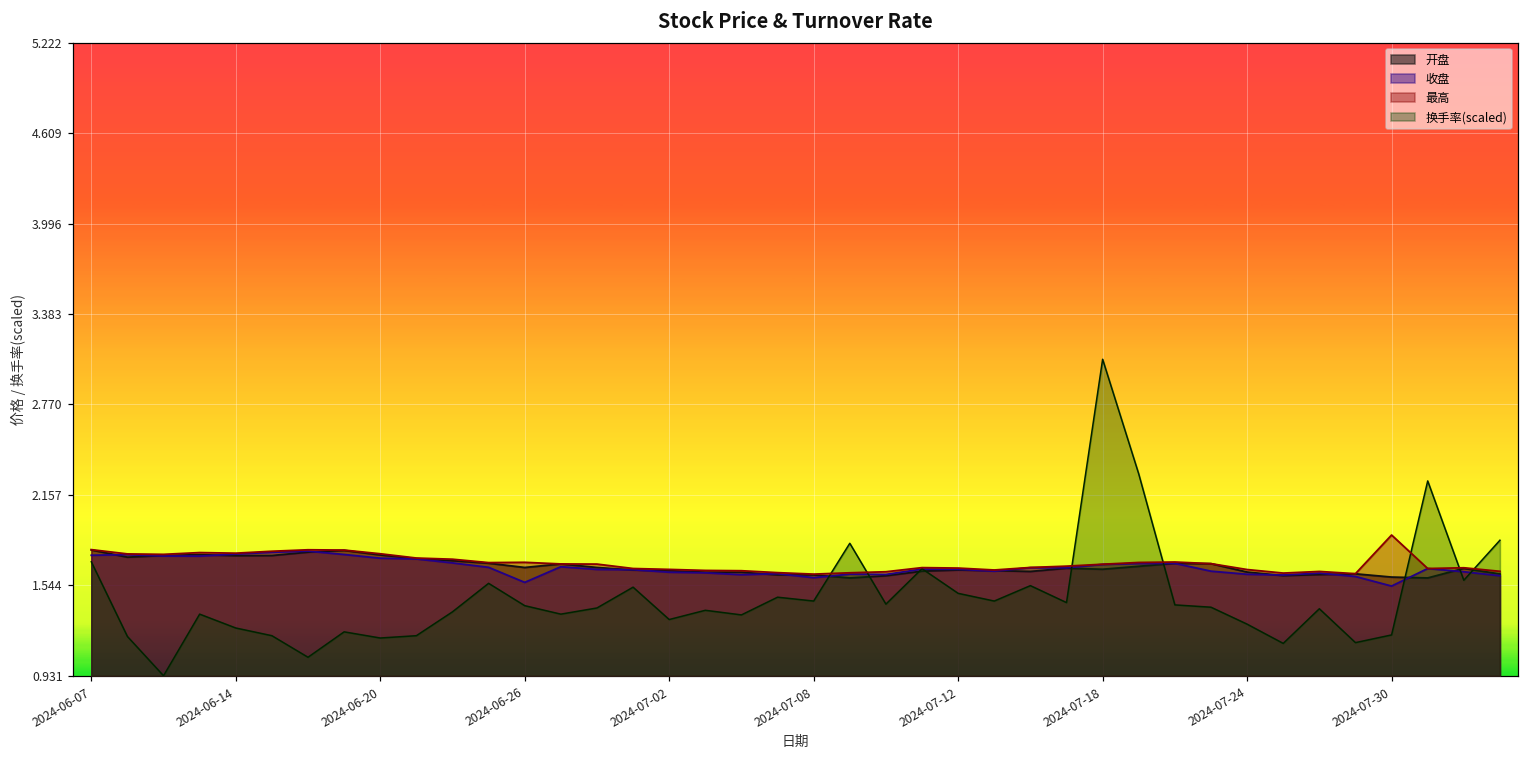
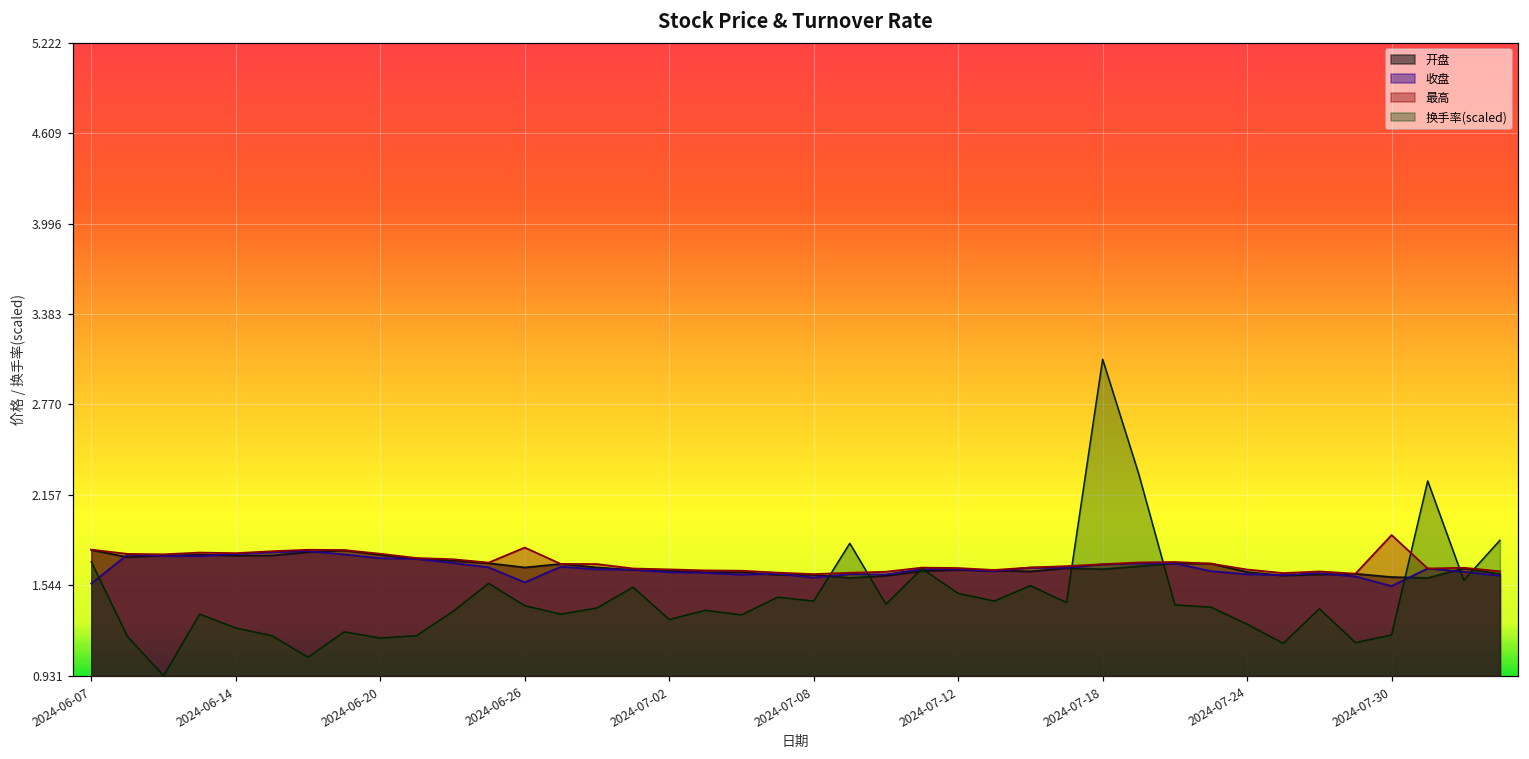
  {
    "收盘": {
-     "2024-06-07": 1.75,
+     "2024-06-07": 1.56,
      "2024-06-20": 1.73,
      "2024-06-26": 1.56,
      "2024-07-08": 1.60,
      "2024-07-30": 1.54
    },
    "最高": {
-     "2024-06-26": 1.7,
+     "2024-06-26": 1.8,
      "2024-07-30": 1.9
    }
  }
